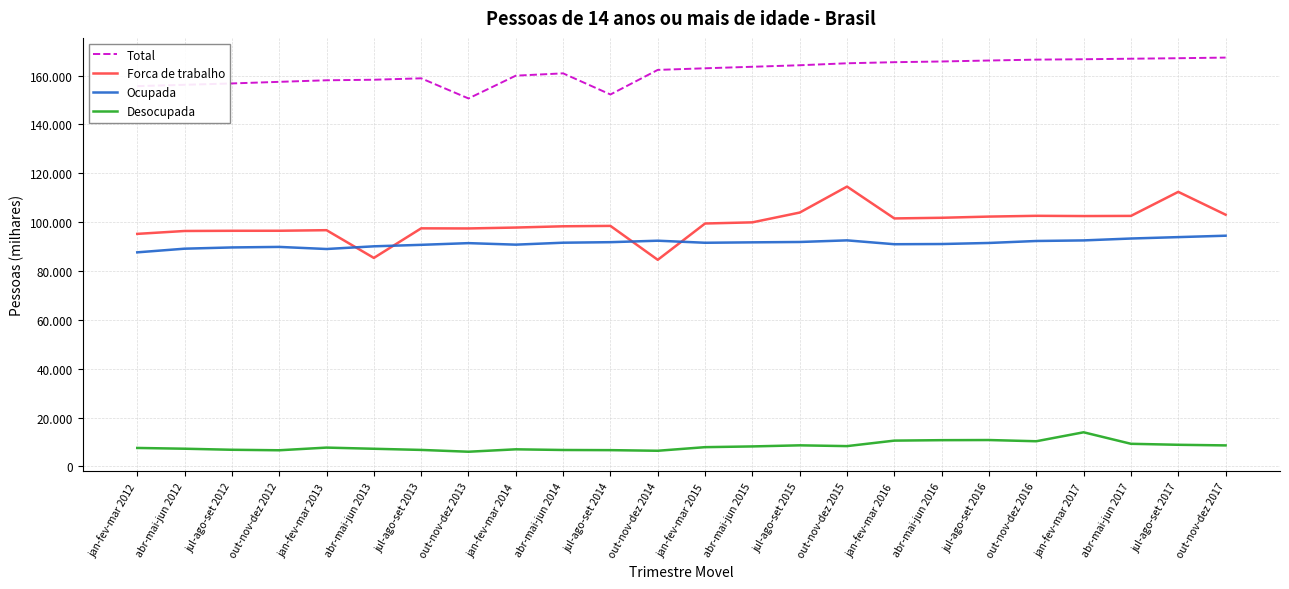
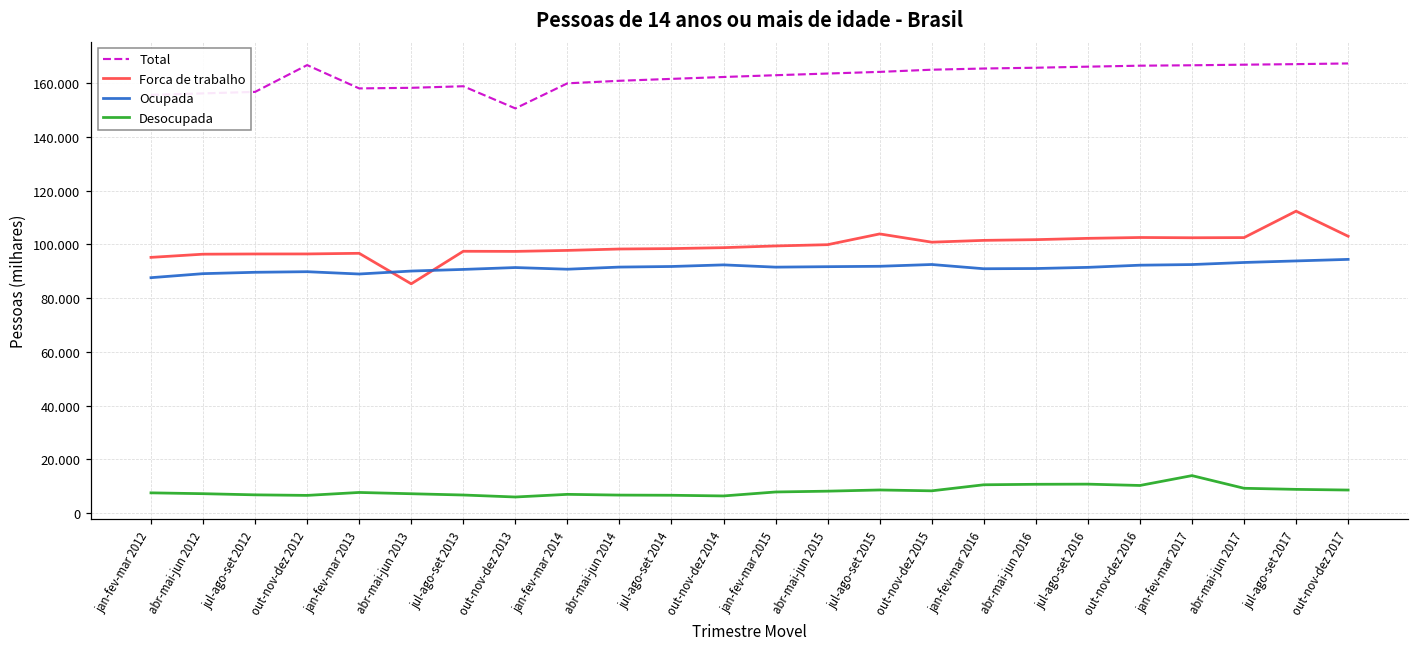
  {
    "Total": {
      "jul-ago-set 2012": 157,
-     "out-nov-dez 2012": 157,
+     "out-nov-dez 2012": 167,
      "jan-fev-mar 2013": 158,
      "abr-mai-jun 2013": 158,
      "jul-ago-set 2013": 159,
      "out-nov-dez 2013": 151,
      "jan-fev-mar 2014": 160,
      "abr-mai-jun 2014": 161,
-     "jul-ago-set 2014": 152,
+     "jul-ago-set 2014": 162,
      "out-nov-dez 2014": 162,
      "jan-fev-mar 2015": 163,
      "abr-mai-jun 2015": 164,
      "jul-ago-set 2015": 164,
      "out-nov-dez 2015": 165,
      "jan-fev-mar 2016": 165,
      "abr-mai-jun 2016": 166,
      "jul-ago-set 2016": 166,
      "out-nov-dez 2016": 167,
      "jan-fev-mar 2017": 167,
      "abr-mai-jun 2017": 167,
      "jul-ago-set 2017": 167,
      "out-nov-dez 2017": 167
    },
    "Forca de trabalho": {
      "jan-fev-mar 2012": 95,
      "abr-mai-jun 2012": 96,
      "jul-ago-set 2012": 96,
      "out-nov-dez 2012": 96,
      "jan-fev-mar 2013": 97,
      "abr-mai-jun 2013": 85,
      "jul-ago-set 2013": 97,
      "out-nov-dez 2013": 97,
      "jan-fev-mar 2014": 98,
      "abr-mai-jun 2014": 98,
      "jul-ago-set 2014": 98,
-     "out-nov-dez 2014": 85,
+     "out-nov-dez 2014": 99,
      "jan-fev-mar 2015": 99,
      "abr-mai-jun 2015": 100,
      "jul-ago-set 2015": 104,
-     "out-nov-dez 2015": 115,
+     "out-nov-dez 2015": 101,
      "jan-fev-mar 2016": 102,
      "abr-mai-jun 2016": 102,
      "jul-ago-set 2016": 102,
      "out-nov-dez 2016": 103,
      "jan-fev-mar 2017": 102,
      "abr-mai-jun 2017": 103,
      "jul-ago-set 2017": 112,
      "out-nov-dez 2017": 103
    },
    "Ocupada": {
      "jan-fev-mar 2012": 88,
      "abr-mai-jun 2012": 89,
      "jul-ago-set 2012": 90,
      "out-nov-dez 2012": 90,
      "jan-fev-mar 2013": 89,
      "abr-mai-jun 2013": 90,
      "jul-ago-set 2013": 91,
      "out-nov-dez 2013": 91,
      "jan-fev-mar 2014": 91,
      "abr-mai-jun 2014": 92,
      "jul-ago-set 2014": 92,
      "out-nov-dez 2014": 92,
      "jan-fev-mar 2015": 92,
      "abr-mai-jun 2015": 92,
      "jul-ago-set 2015": 92,
      "out-nov-dez 2015": 93,
      "jan-fev-mar 2016": 91,
      "abr-mai-jun 2016": 91,
      "jul-ago-set 2016": 91,
      "out-nov-dez 2016": 92,
      "jan-fev-mar 2017": 93,
      "abr-mai-jun 2017": 93,
      "jul-ago-set 2017": 94,
      "out-nov-dez 2017": 94
    },
    "Desocupada": {
      "jan-fev-mar 2012": 8,
      "abr-mai-jun 2012": 7,
      "jul-ago-set 2012": 7,
      "out-nov-dez 2012": 7,
      "jan-fev-mar 2013": 8,
      "abr-mai-jun 2013": 7,
      "jul-ago-set 2013": 7,
      "out-nov-dez 2013": 6,
      "jan-fev-mar 2014": 7,
      "abr-mai-jun 2014": 7,
      "jul-ago-set 2014": 7,
      "out-nov-dez 2014": 6,
      "jan-fev-mar 2015": 8,
      "abr-mai-jun 2015": 8,
      "jul-ago-set 2015": 9,
      "out-nov-dez 2015": 8,
      "jan-fev-mar 2016": 11,
      "abr-mai-jun 2016": 11,
      "jul-ago-set 2016": 11,
      "out-nov-dez 2016": 10,
      "jan-fev-mar 2017": 14,
      "abr-mai-jun 2017": 9,
      "jul-ago-set 2017": 9,
      "out-nov-dez 2017": 9
    }
  }
